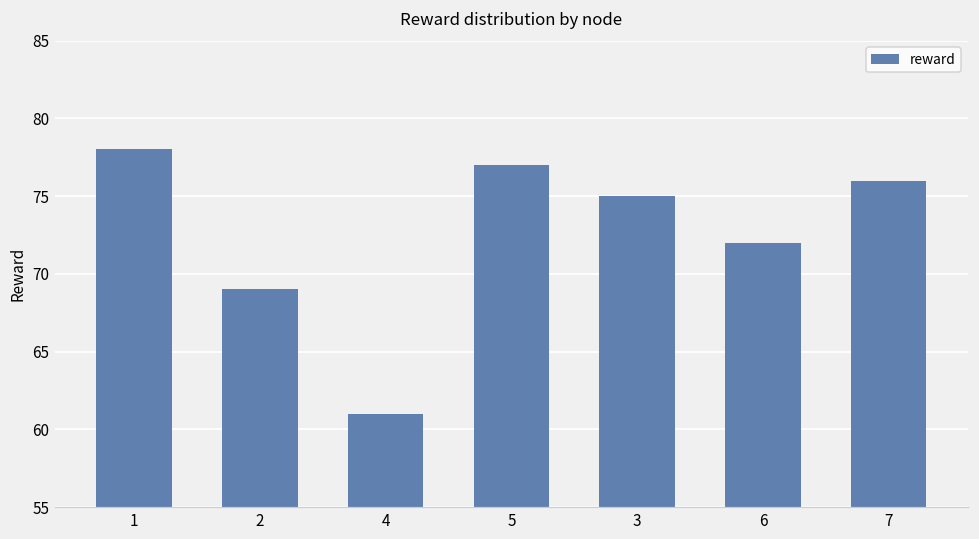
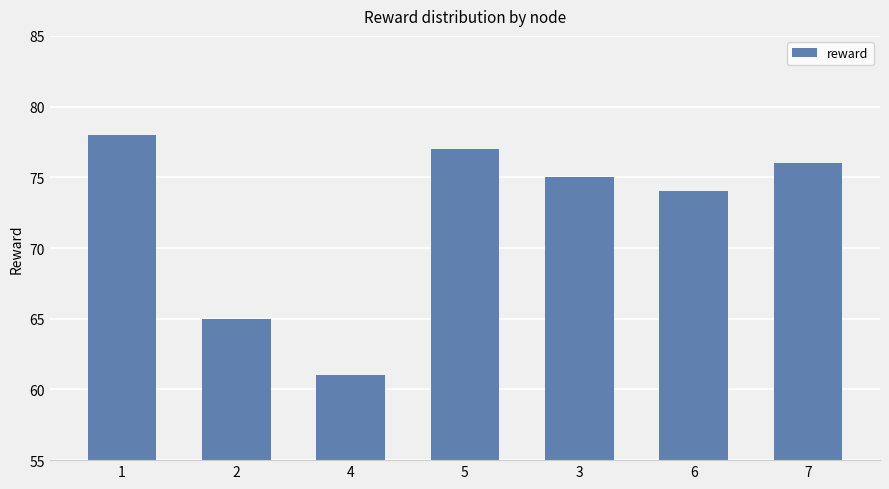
  {
    "1": 78,
-   "2": 69,
+   "2": 65,
    "4": 61,
    "5": 77,
    "3": 75,
-   "6": 72,
+   "6": 74,
    "7": 76
  }
